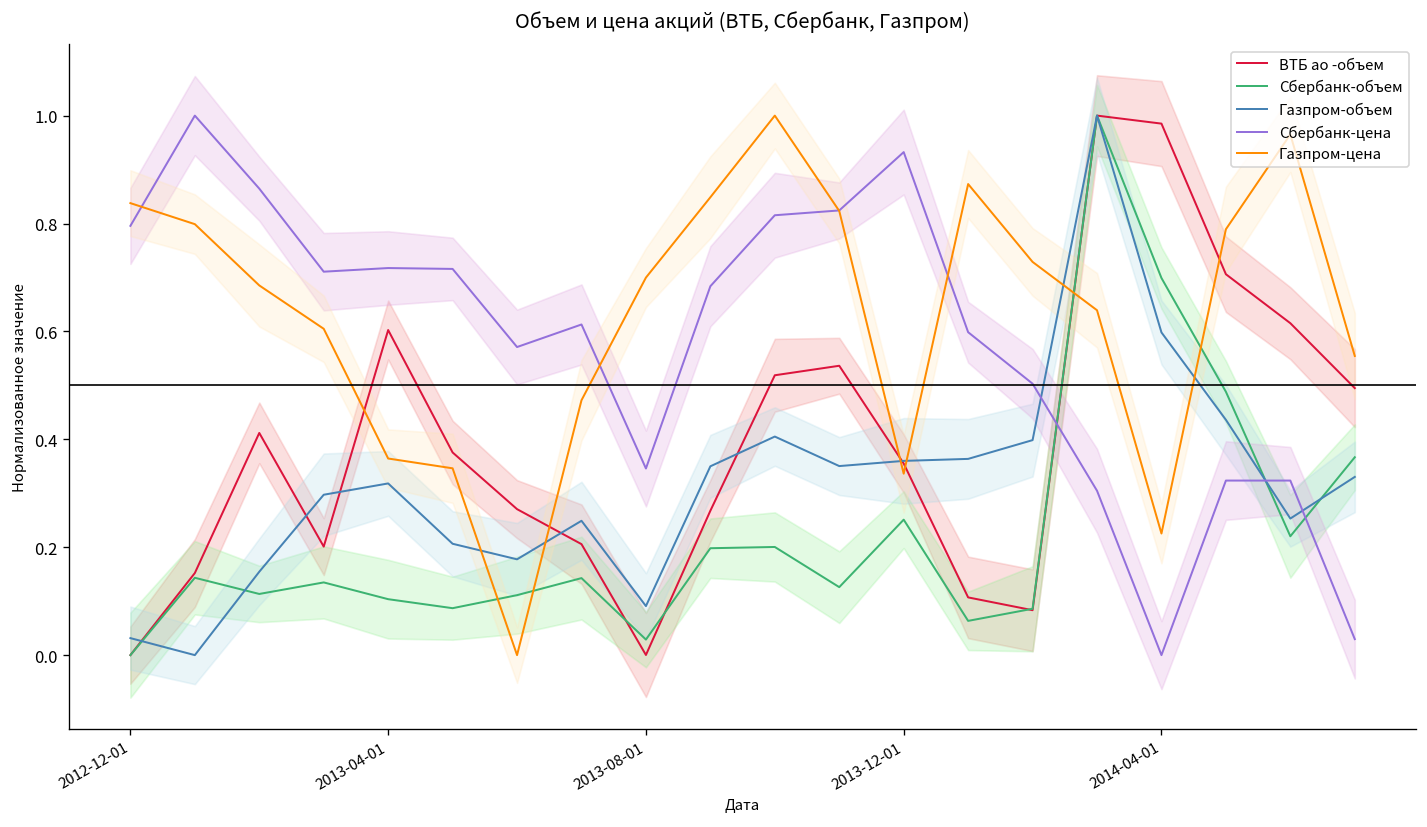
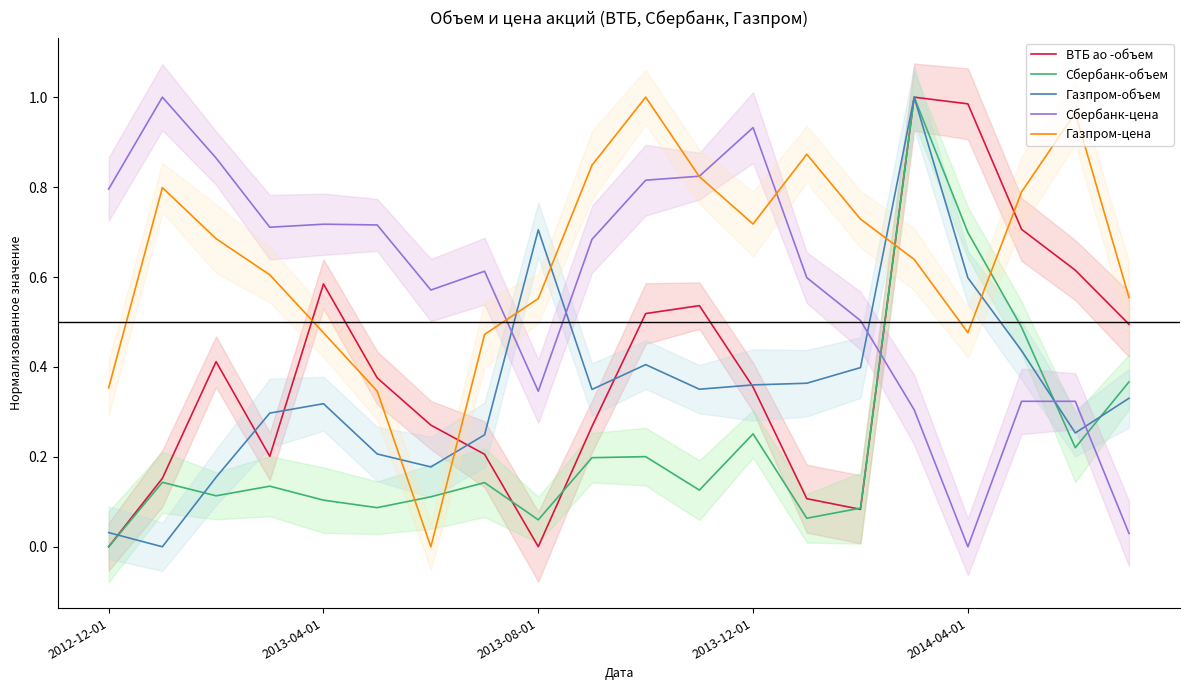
  {
    "ВТБ ао -объем": {
-     "2013-04-01": 0.60,
+     "2013-04-01": 0.58,
      "2013-08-01": 0.00,
      "2014-04-01": 0.99
    },
    "Сбербанк-объем": {
      "2013-04-01": 0.10,
-     "2013-08-01": 0.03,
+     "2013-08-01": 0.06,
      "2013-12-01": 0.25,
      "2014-04-01": 0.70
    },
    "Газпром-объем": {
      "2012-12-01": 0.03,
      "2013-04-01": 0.32,
-     "2013-08-01": 0.09,
+     "2013-08-01": 0.70,
      "2014-04-01": 0.60
    },
    "Сбербанк-цена": {
      "2012-12-01": 0.80,
      "2013-04-01": 0.72,
      "2013-08-01": 0.35,
      "2013-12-01": 0.93,
      "2014-04-01": 0.00
    },
    "Газпром-цена": {
-     "2012-12-01": 0.84,
-     "2013-04-01": 0.36,
-     "2013-08-01": 0.70,
-     "2013-12-01": 0.34,
-     "2014-04-01": 0.23
+     "2012-12-01": 0.35,
+     "2013-04-01": 0.48,
+     "2013-08-01": 0.55,
+     "2013-12-01": 0.72,
+     "2014-04-01": 0.48
    }
  }
